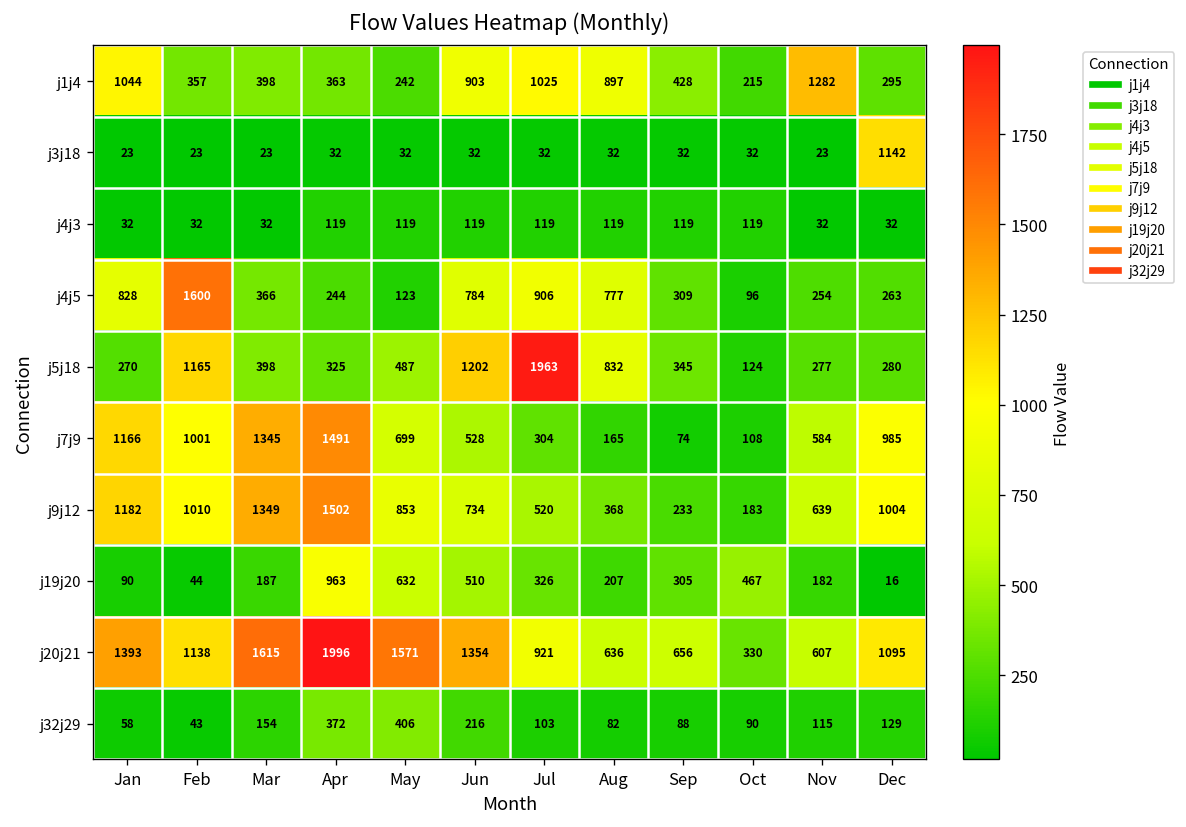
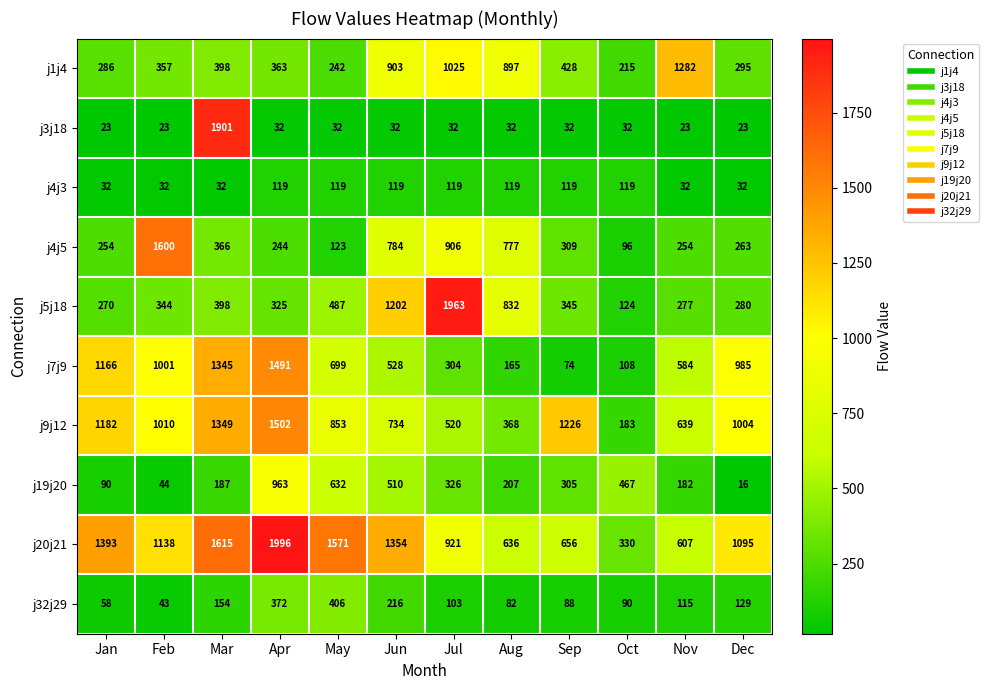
  {
    "j1j4": {
-     "Jan": 1044,
+     "Jan": 286,
      "Feb": 357,
      "Mar": 398,
      "Apr": 363,
      "May": 242,
      "Jun": 903,
      "Jul": 1025,
      "Aug": 897,
      "Sep": 428,
      "Oct": 215,
      "Nov": 1282,
      "Dec": 295
    },
    "j3j18": {
      "Jan": 23,
      "Feb": 23,
-     "Mar": 23,
+     "Mar": 1901,
      "Apr": 32,
      "May": 32,
      "Jun": 32,
      "Jul": 32,
      "Aug": 32,
      "Sep": 32,
      "Oct": 32,
      "Nov": 23,
-     "Dec": 1142
+     "Dec": 23
    },
    "j4j3": {
      "Jan": 32,
      "Feb": 32,
      "Mar": 32,
      "Apr": 119,
      "May": 119,
      "Jun": 119,
      "Jul": 119,
      "Aug": 119,
      "Sep": 119,
      "Oct": 119,
      "Nov": 32,
      "Dec": 32
    },
    "j4j5": {
-     "Jan": 828,
+     "Jan": 254,
      "Feb": 1600,
      "Mar": 366,
      "Apr": 244,
      "May": 123,
      "Jun": 784,
      "Jul": 906,
      "Aug": 777,
      "Sep": 309,
      "Oct": 96,
      "Nov": 254,
      "Dec": 263
    },
    "j5j18": {
      "Jan": 270,
-     "Feb": 1165,
+     "Feb": 344,
      "Mar": 398,
      "Apr": 325,
      "May": 487,
      "Jun": 1202,
      "Jul": 1963,
      "Aug": 832,
      "Sep": 345,
      "Oct": 124,
      "Nov": 277,
      "Dec": 280
    },
    "j7j9": {
      "Jan": 1166,
      "Feb": 1001,
      "Mar": 1345,
      "Apr": 1491,
      "May": 699,
      "Jun": 528,
      "Jul": 304,
      "Aug": 165,
      "Sep": 74,
      "Oct": 108,
      "Nov": 584,
      "Dec": 985
    },
    "j9j12": {
      "Jan": 1182,
      "Feb": 1010,
      "Mar": 1349,
      "Apr": 1502,
      "May": 853,
      "Jun": 734,
      "Jul": 520,
      "Aug": 368,
-     "Sep": 233,
+     "Sep": 1226,
      "Oct": 183,
      "Nov": 639,
      "Dec": 1004
    },
    "j19j20": {
      "Jan": 90,
      "Feb": 44,
      "Mar": 187,
      "Apr": 963,
      "May": 632,
      "Jun": 510,
      "Jul": 326,
      "Aug": 207,
      "Sep": 305,
      "Oct": 467,
      "Nov": 182,
      "Dec": 16
    },
    "j20j21": {
      "Jan": 1393,
      "Feb": 1138,
      "Mar": 1615,
      "Apr": 1996,
      "May": 1571,
      "Jun": 1354,
      "Jul": 921,
      "Aug": 636,
      "Sep": 656,
      "Oct": 330,
      "Nov": 607,
      "Dec": 1095
    },
    "j32j29": {
      "Jan": 58,
      "Feb": 43,
      "Mar": 154,
      "Apr": 372,
      "May": 406,
      "Jun": 216,
      "Jul": 103,
      "Aug": 82,
      "Sep": 88,
      "Oct": 90,
      "Nov": 115,
      "Dec": 129
    }
  }
